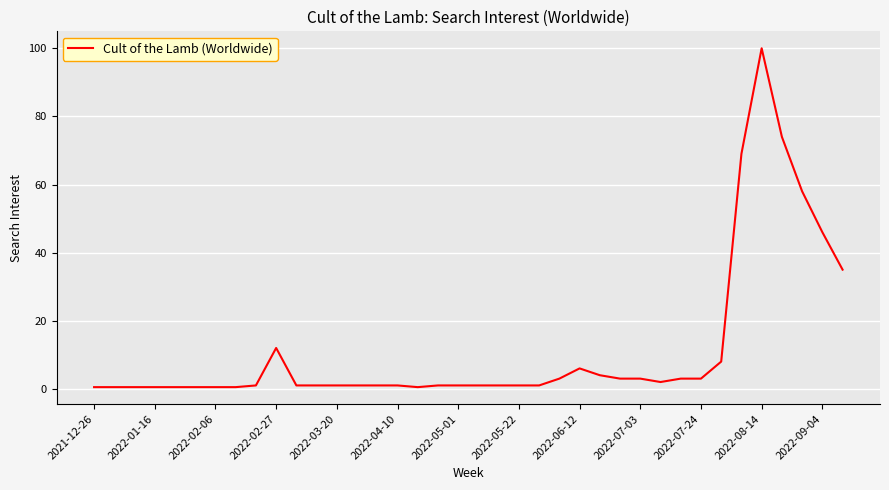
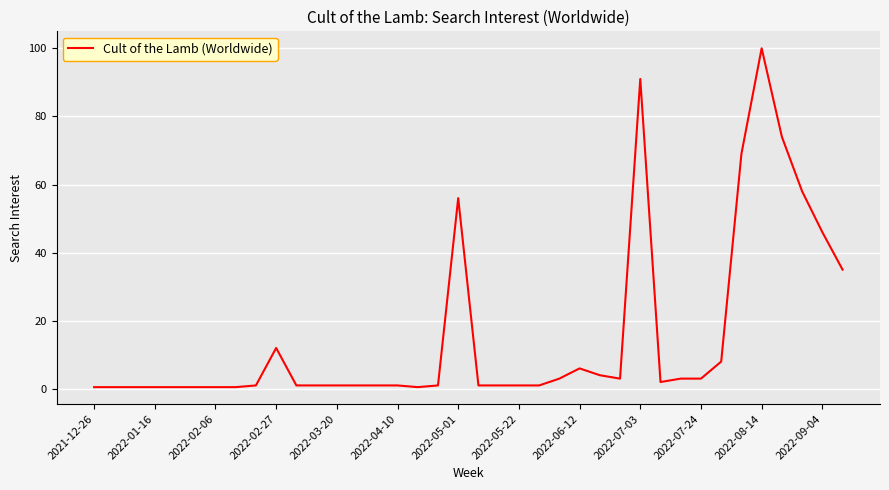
  {
    "2021-12-26": 1,
    "2022-01-16": 1,
    "2022-02-06": 1,
    "2022-02-27": 12,
    "2022-03-20": 1,
    "2022-04-10": 1,
-   "2022-05-01": 1,
+   "2022-05-01": 56,
    "2022-05-22": 1,
    "2022-06-12": 6,
-   "2022-07-03": 3,
+   "2022-07-03": 91,
    "2022-07-24": 3,
    "2022-08-14": 100,
    "2022-09-04": 46
  }
